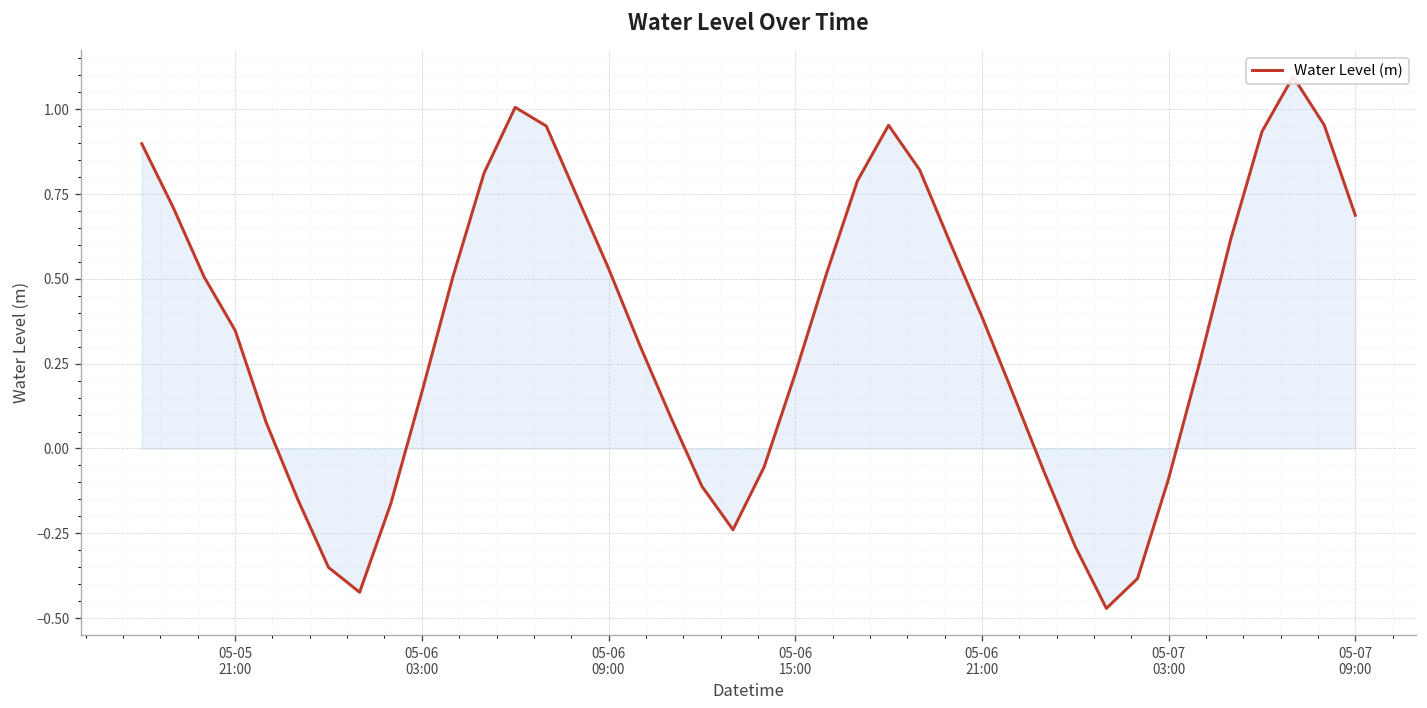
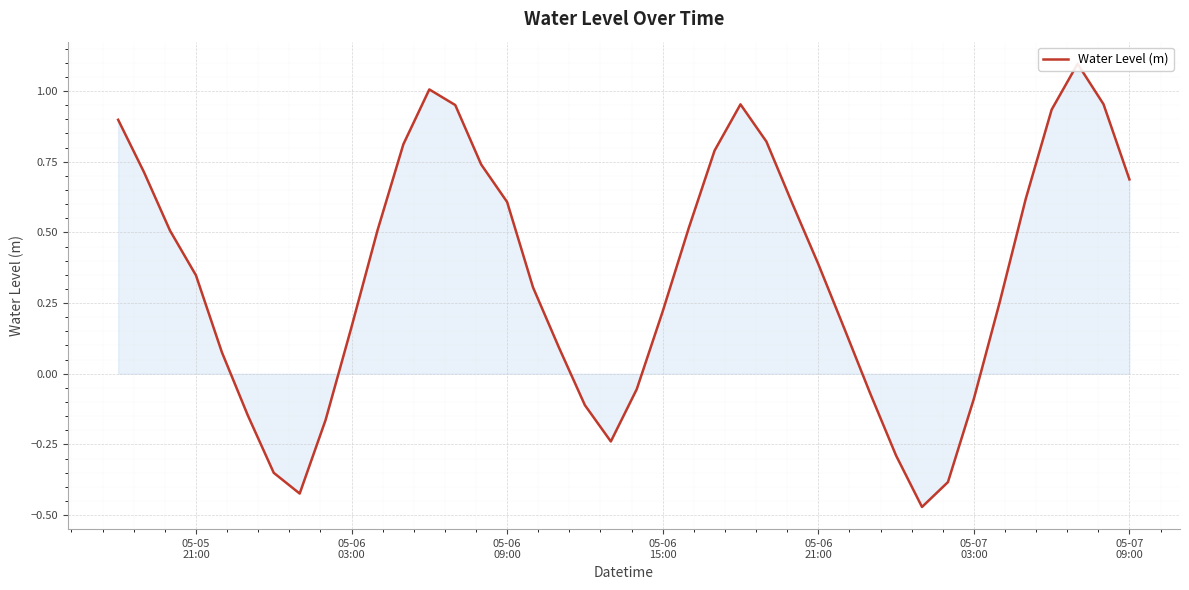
  {
    "Water Level (m)": {
-     "05-06 09:00": 0.53,
+     "05-06 09:00": 0.61,
      "05-07 03:00": -0.09
    }
  }
